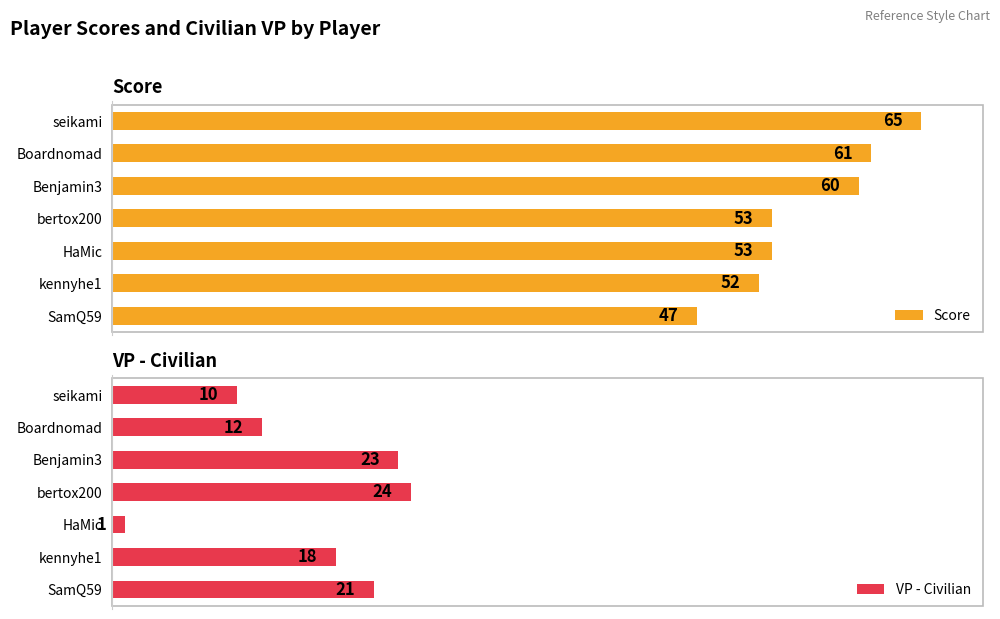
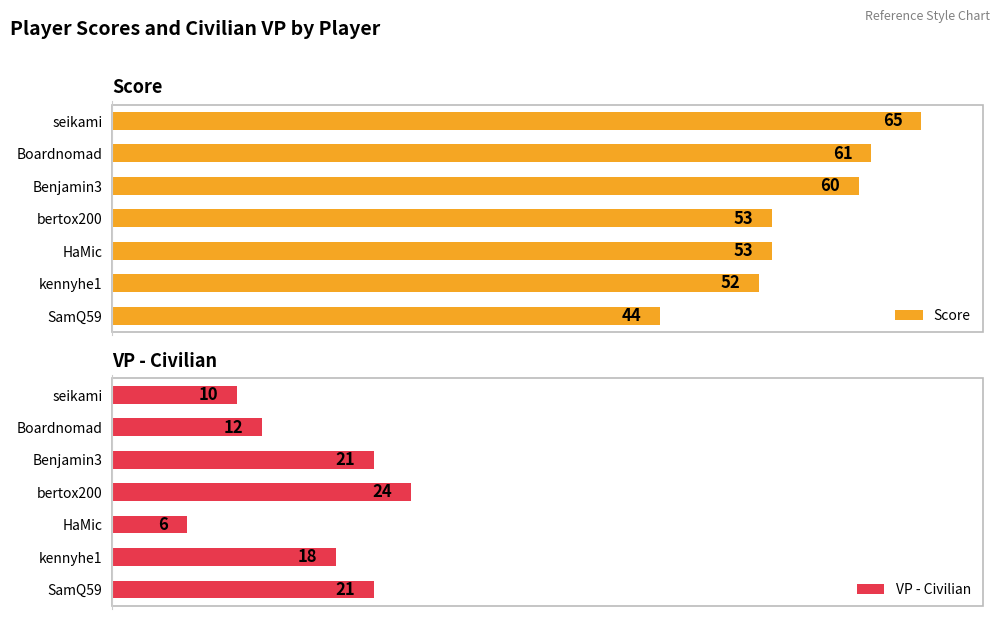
  {
    "Score": {
      "seikami": 65,
      "Boardnomad": 61,
      "Benjamin3": 60,
      "bertox200": 53,
      "HaMic": 53,
      "kennyhe1": 52,
-     "SamQ59": 47
+     "SamQ59": 44
    },
    "VP - Civilian": {
      "seikami": 10,
      "Boardnomad": 12,
-     "Benjamin3": 23,
+     "Benjamin3": 21,
      "bertox200": 24,
-     "HaMic": 1,
+     "HaMic": 6,
      "kennyhe1": 18,
      "SamQ59": 21
    }
  }
